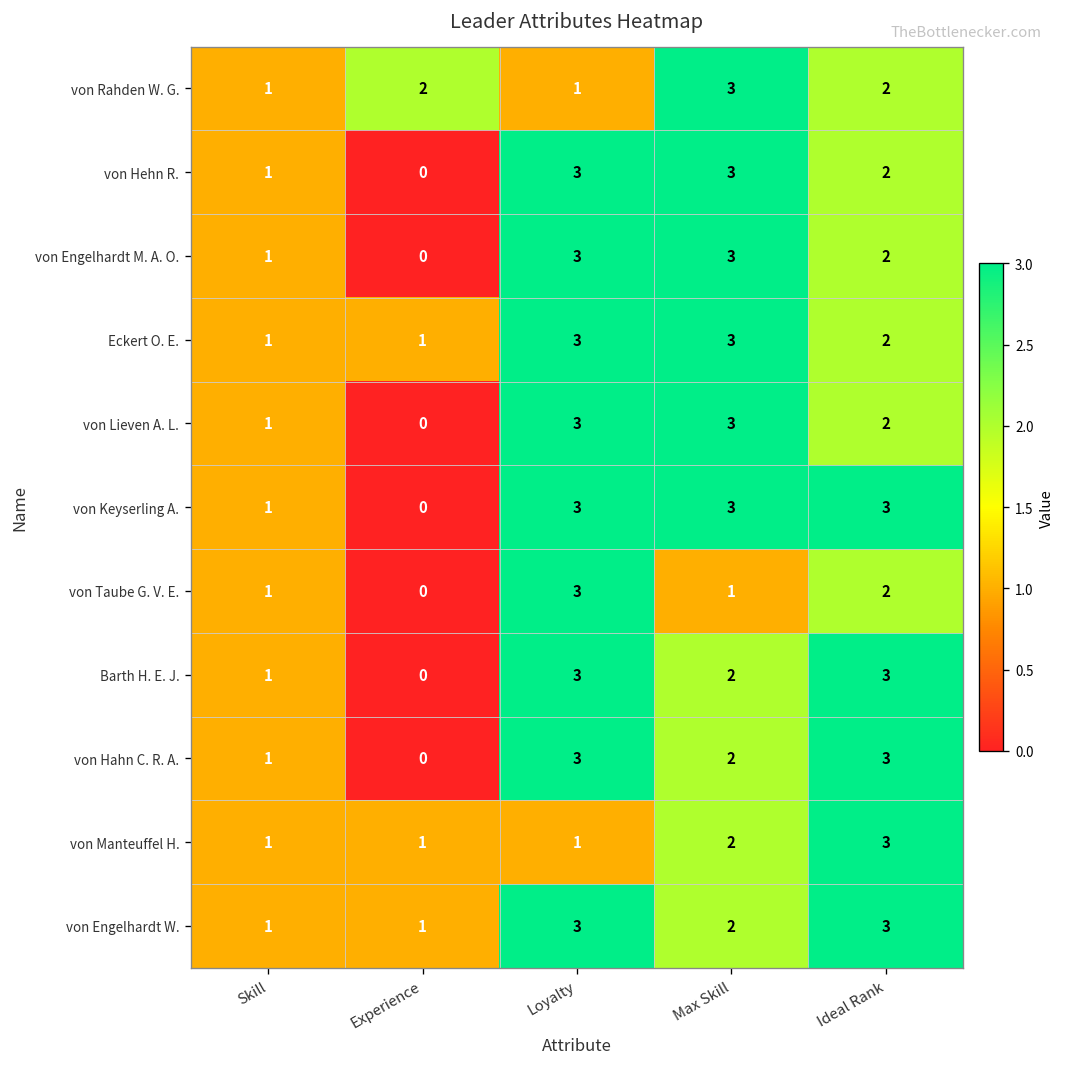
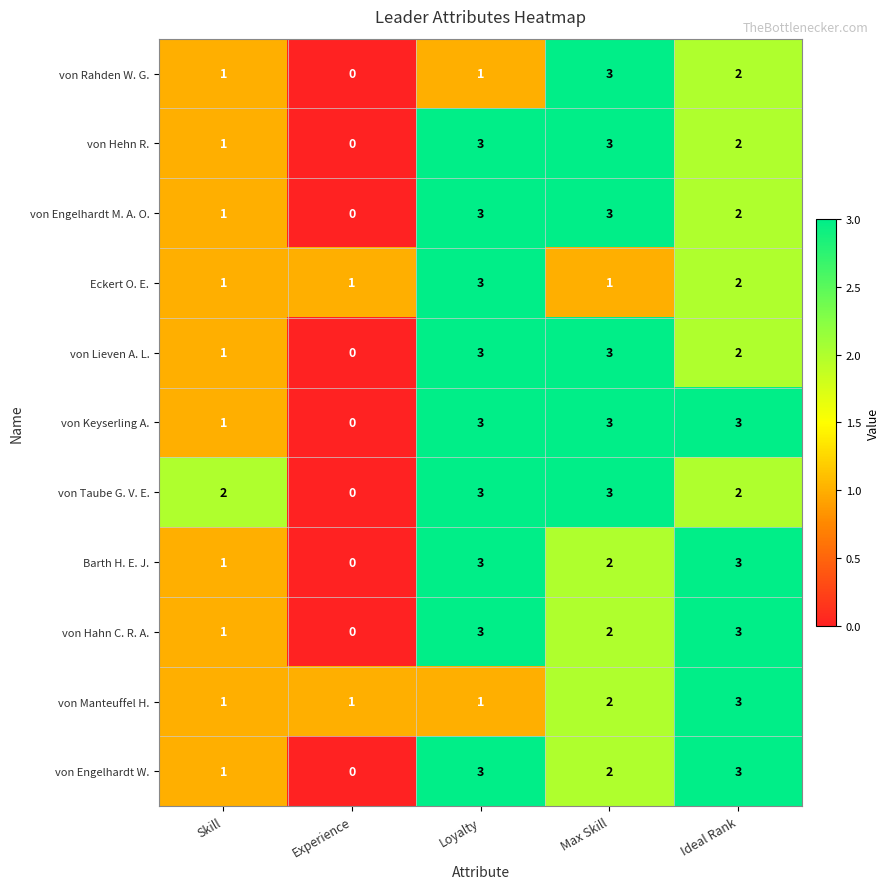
  {
    "von Rahden W. G.": {
      "Skill": 1,
-     "Experience": 2,
+     "Experience": 0,
      "Loyalty": 1,
      "Max Skill": 3,
      "Ideal Rank": 2
    },
    "von Hehn R.": {
      "Skill": 1,
      "Experience": 0,
      "Loyalty": 3,
      "Max Skill": 3,
      "Ideal Rank": 2
    },
    "von Engelhardt M. A. O.": {
      "Skill": 1,
      "Experience": 0,
      "Loyalty": 3,
      "Max Skill": 3,
      "Ideal Rank": 2
    },
    "Eckert O. E.": {
      "Skill": 1,
      "Experience": 1,
      "Loyalty": 3,
-     "Max Skill": 3,
+     "Max Skill": 1,
      "Ideal Rank": 2
    },
    "von Lieven A. L.": {
      "Skill": 1,
      "Experience": 0,
      "Loyalty": 3,
      "Max Skill": 3,
      "Ideal Rank": 2
    },
    "von Keyserling A.": {
      "Skill": 1,
      "Experience": 0,
      "Loyalty": 3,
      "Max Skill": 3,
      "Ideal Rank": 3
    },
    "von Taube G. V. E.": {
-     "Skill": 1,
+     "Skill": 2,
      "Experience": 0,
      "Loyalty": 3,
-     "Max Skill": 1,
+     "Max Skill": 3,
      "Ideal Rank": 2
    },
    "Barth H. E. J.": {
      "Skill": 1,
      "Experience": 0,
      "Loyalty": 3,
      "Max Skill": 2,
      "Ideal Rank": 3
    },
    "von Hahn C. R. A.": {
      "Skill": 1,
      "Experience": 0,
      "Loyalty": 3,
      "Max Skill": 2,
      "Ideal Rank": 3
    },
    "von Manteuffel H.": {
      "Skill": 1,
      "Experience": 1,
      "Loyalty": 1,
      "Max Skill": 2,
      "Ideal Rank": 3
    },
    "von Engelhardt W.": {
      "Skill": 1,
-     "Experience": 1,
+     "Experience": 0,
      "Loyalty": 3,
      "Max Skill": 2,
      "Ideal Rank": 3
    }
  }
